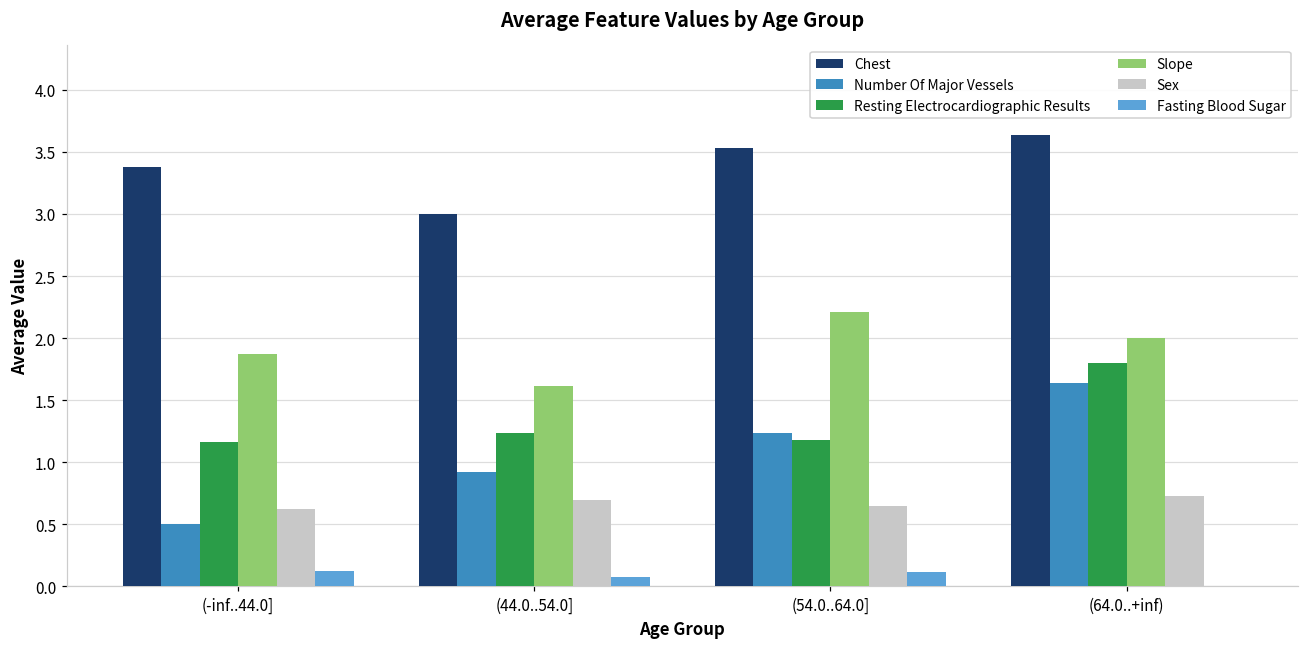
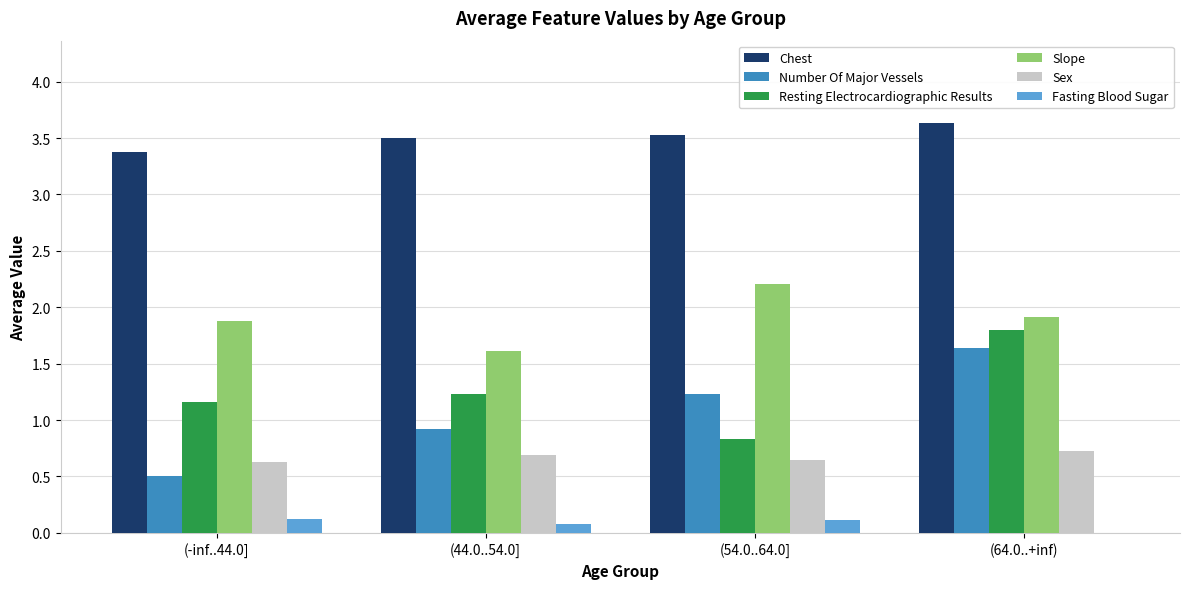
  {
    "Chest": {
      "(-inf..44.0]": 3.38,
-     "(44.0..54.0]": 3.0,
+     "(44.0..54.0]": 3.5,
      "(54.0..64.0]": 3.53,
      "(64.0..+inf)": 3.64
    },
    "Resting Electrocardiographic Results": {
      "(-inf..44.0]": 1.16,
      "(44.0..54.0]": 1.23,
-     "(54.0..64.0]": 1.18,
+     "(54.0..64.0]": 0.83,
      "(64.0..+inf)": 1.80
    },
    "Slope": {
      "(-inf..44.0]": 1.88,
      "(44.0..54.0]": 1.62,
      "(54.0..64.0]": 2.21,
-     "(64.0..+inf)": 2.00
+     "(64.0..+inf)": 1.91
    },
    "Sex": {
      "(-inf..44.0]": 0.63,
      "(44.0..54.0]": 0.69,
      "(54.0..64.0]": 0.65,
      "(64.0..+inf)": 0.73
    }
  }
